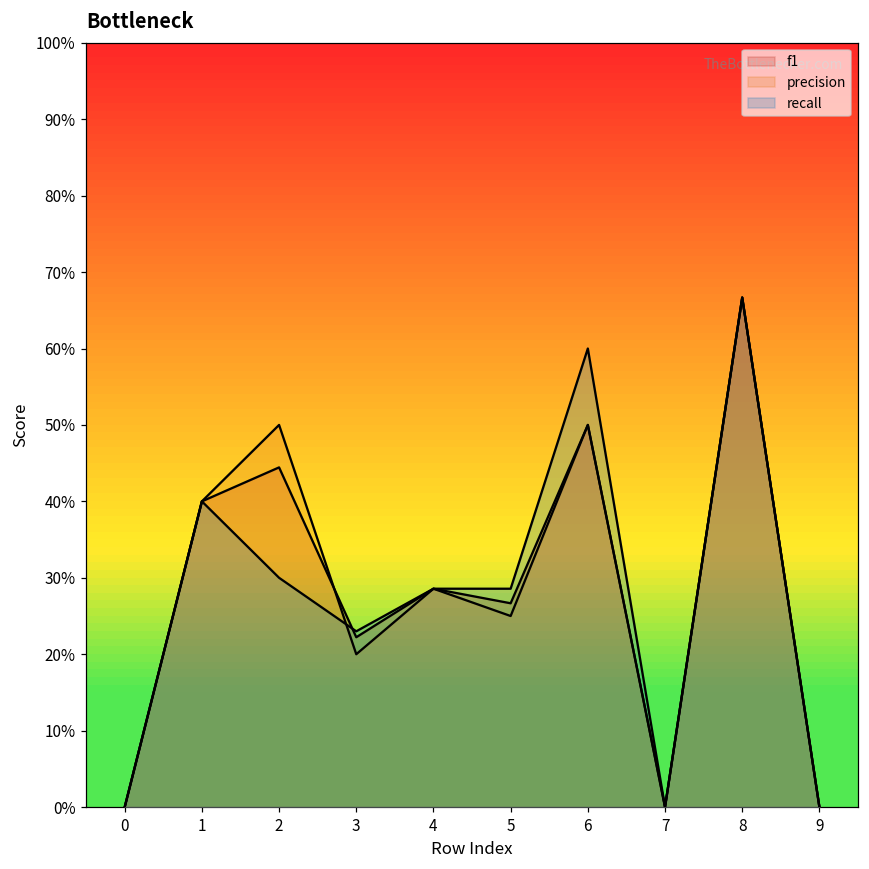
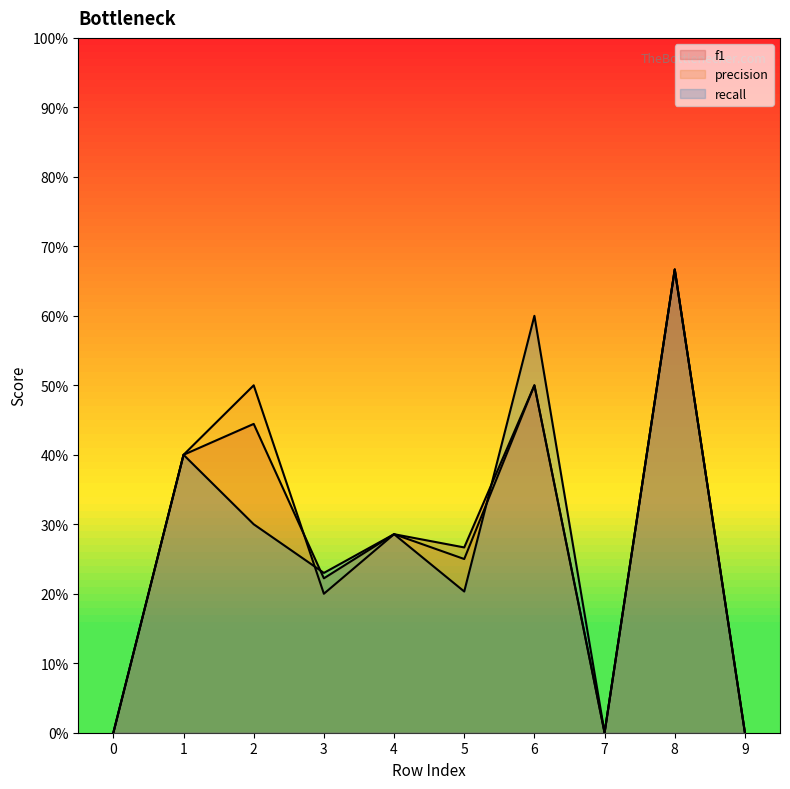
  {
    "recall": {
      "2": "30%",
      "3": "23%",
-     "5": "29%",
+     "5": "20%",
      "6": "60%"
    }
  }
